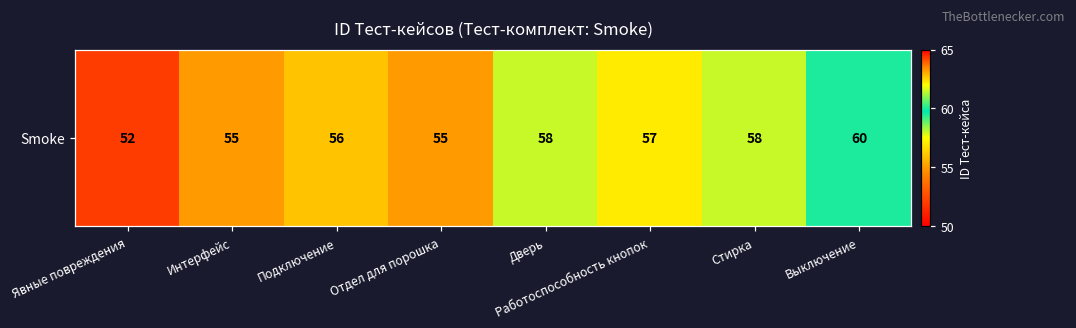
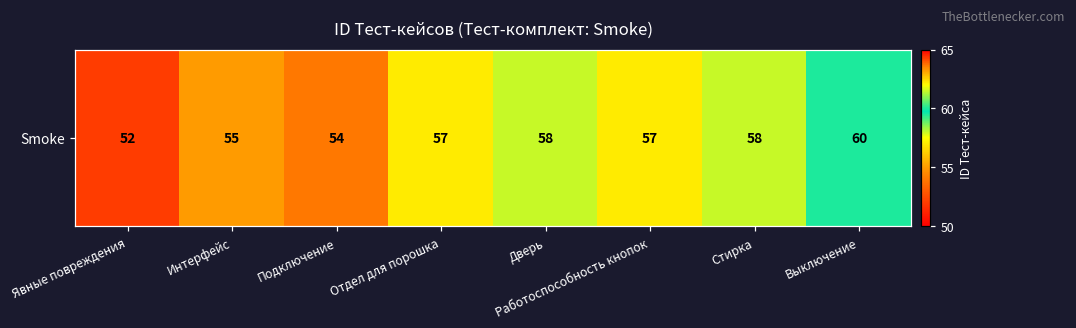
  {
    "Smoke": {
      "Явные повреждения": 52,
      "Интерфейс": 55,
-     "Подключение": 56,
-     "Отдел для порошка": 55,
+     "Подключение": 54,
+     "Отдел для порошка": 57,
      "Дверь": 58,
      "Работоспособность кнопок": 57,
      "Стирка": 58,
      "Выключение": 60
    }
  }
